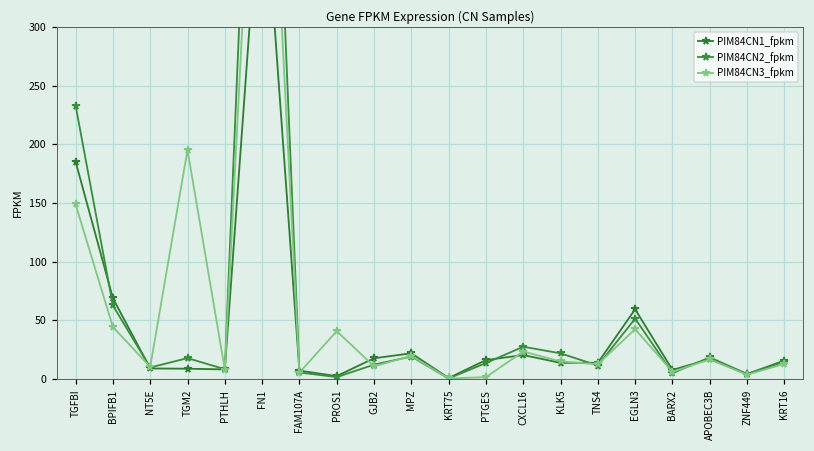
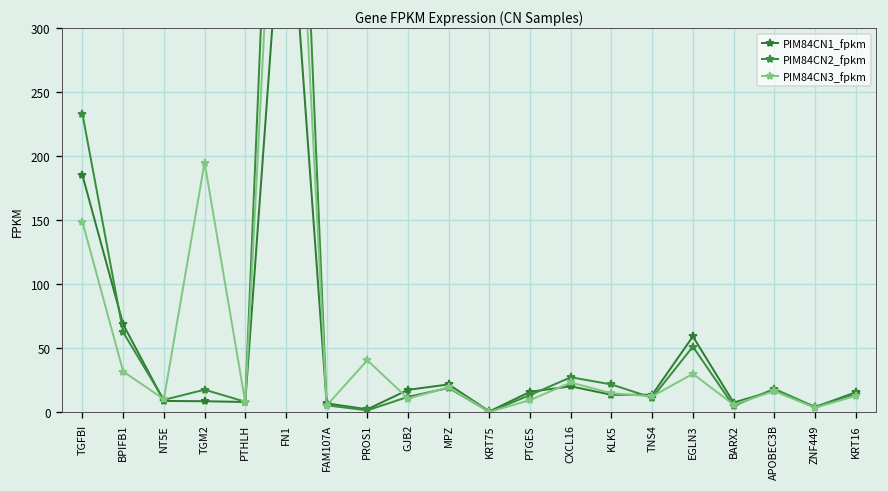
  {
    "PIM84CN3_fpkm": {
      "TGFBI": 149,
-     "BPIFB1": 44,
+     "BPIFB1": 32,
      "TGM2": 195,
      "PROS1": 41,
-     "PTGES": 2,
+     "PTGES": 10,
      "CXCL16": 23,
-     "EGLN3": 42
+     "EGLN3": 30
    }
  }
